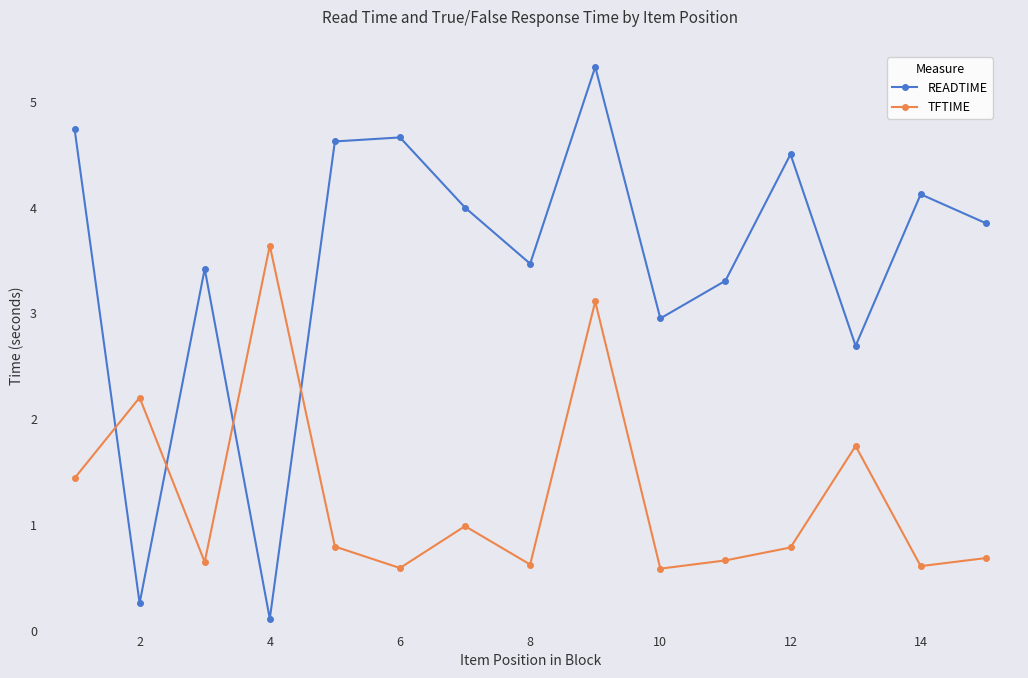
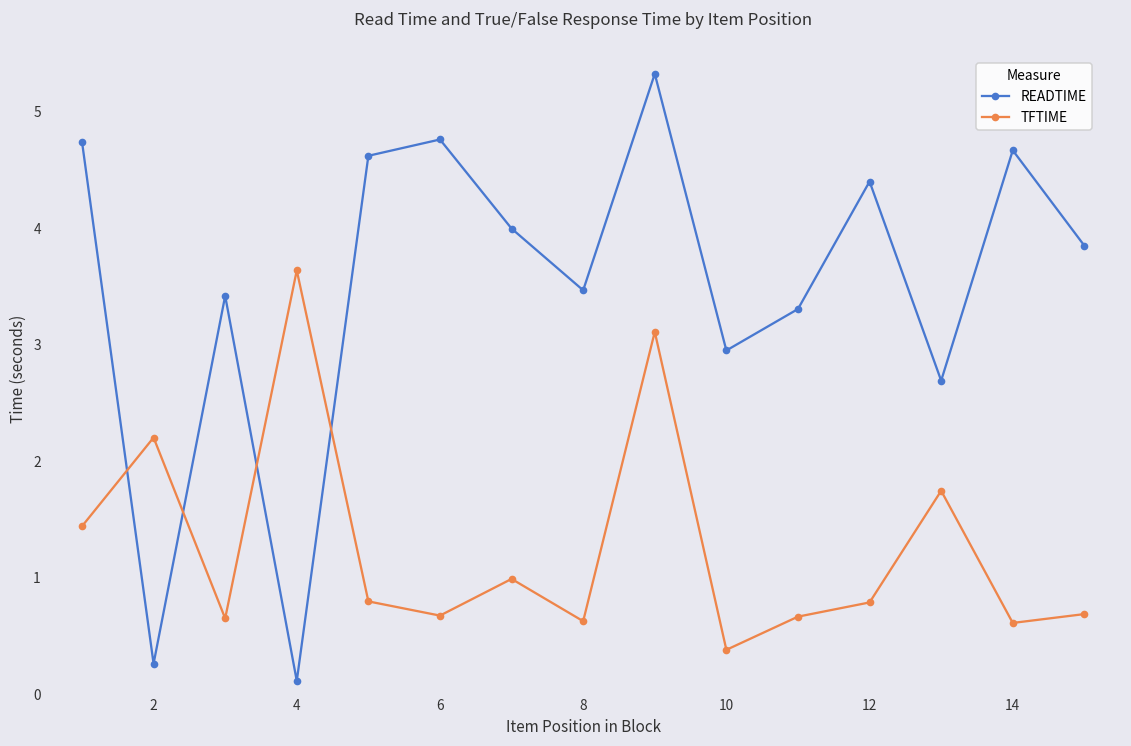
  {
    "READTIME": {
      "2": 0.26,
      "4": 0.11,
-     "6": 4.66,
+     "6": 4.76,
      "8": 3.47,
      "10": 2.95,
-     "12": 4.5,
-     "14": 4.12
+     "12": 4.4,
+     "14": 4.67
    },
    "TFTIME": {
      "2": 2.20,
      "4": 3.64,
-     "6": 0.59,
+     "6": 0.67,
      "8": 0.62,
-     "10": 0.59,
+     "10": 0.38,
      "12": 0.79,
      "14": 0.61
    }
  }
